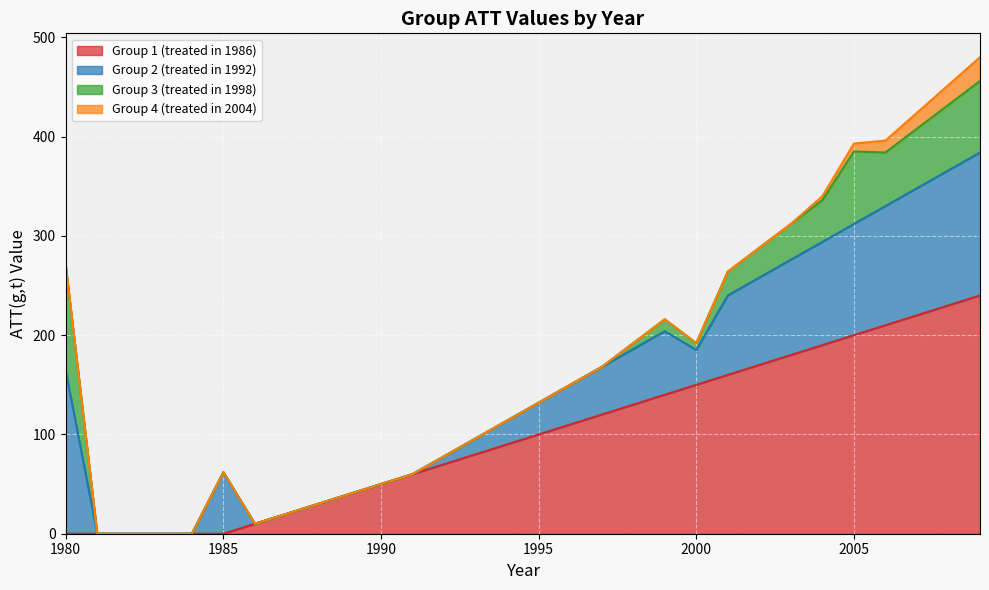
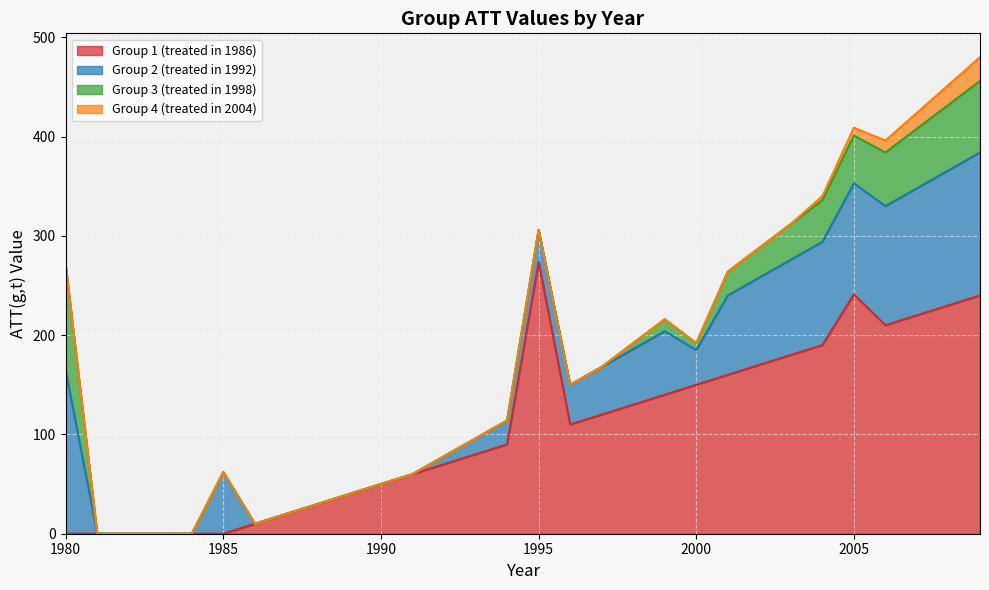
  {
    "Group 1 (treated in 1986)": {
      "1980": 0,
      "1985": 0,
-     "1995": 100,
+     "1995": 270,
      "2000": 150,
-     "2005": 200
+     "2005": 240
    },
    "Group 2 (treated in 1992)": {
      "1980": 160,
      "2000": 40,
      "2005": 110
    },
    "Group 3 (treated in 1998)": {
-     "2005": 70
+     "2005": 50
    },
    "Group 4 (treated in 2004)": {
      "2005": 10
    }
  }
